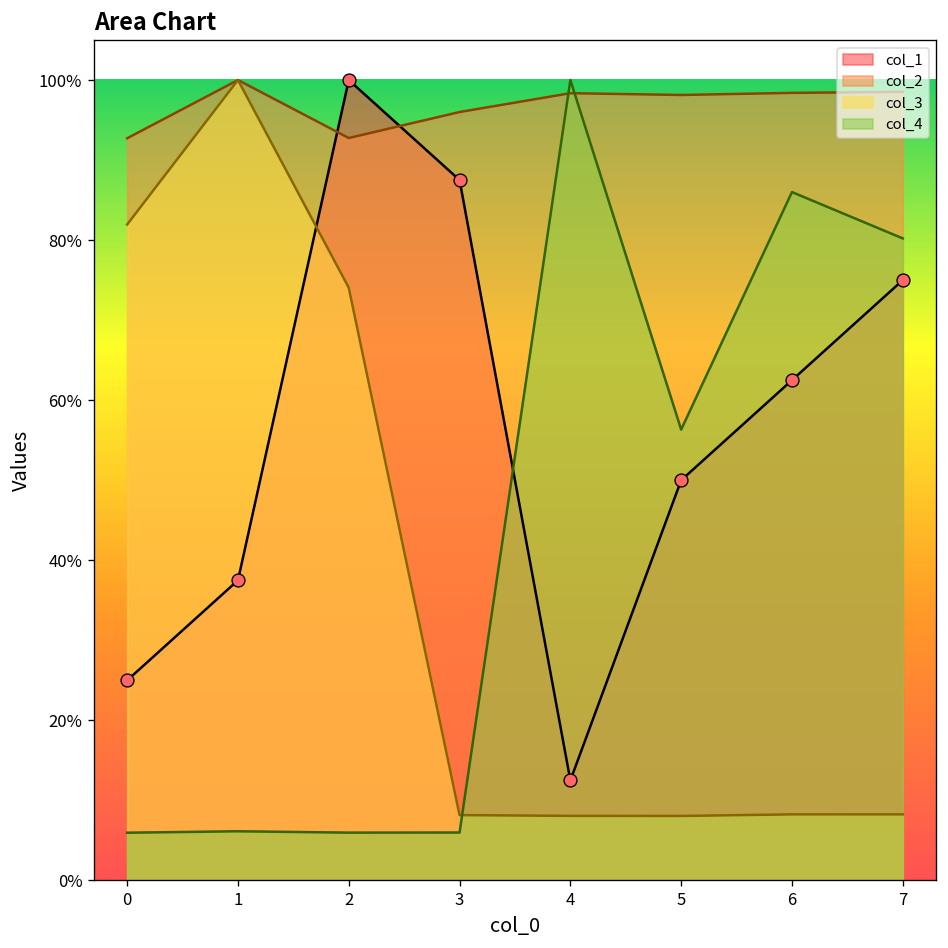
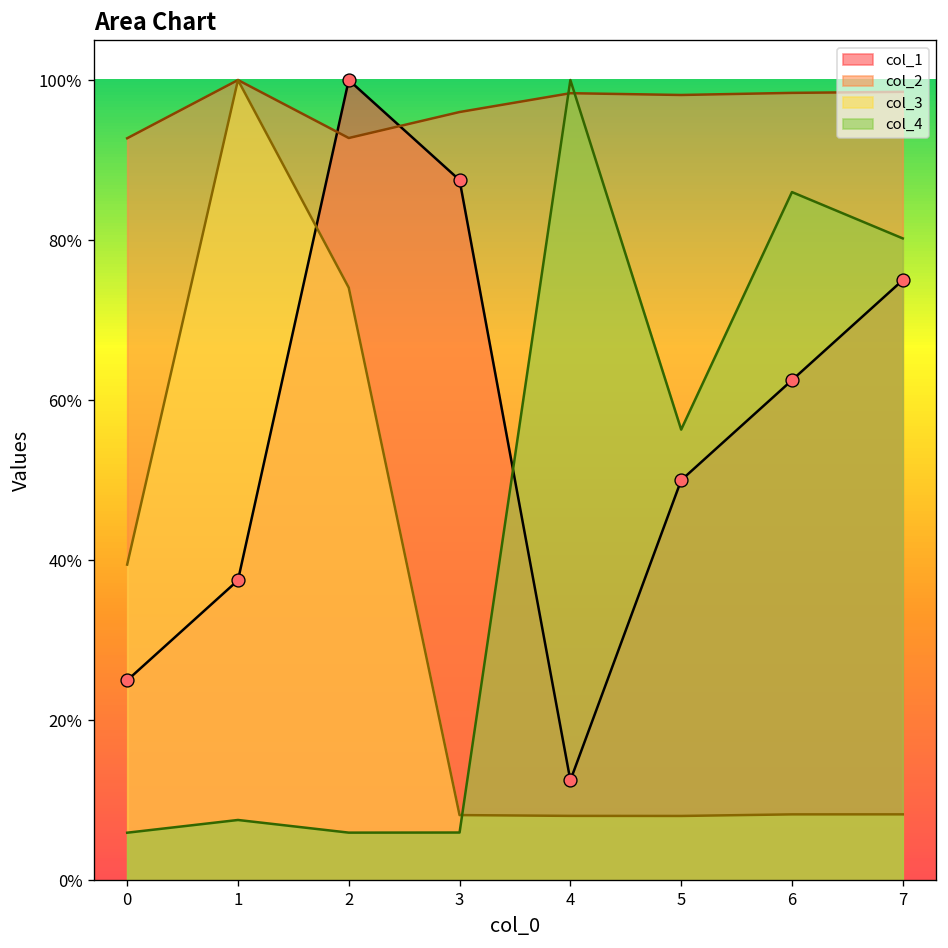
  {
    "col_3": {
-     "0": "82%",
+     "0": "39%",
      "2": "74%",
      "3": "8%",
      "4": "8%",
      "5": "8%",
      "6": "8%",
      "7": "8%"
    },
    "col_4": {
      "0": "6%",
-     "1": "6%",
+     "1": "8%",
      "2": "6%",
      "3": "6%",
      "4": "100%",
      "5": "56%",
      "6": "86%",
      "7": "80%"
    }
  }
